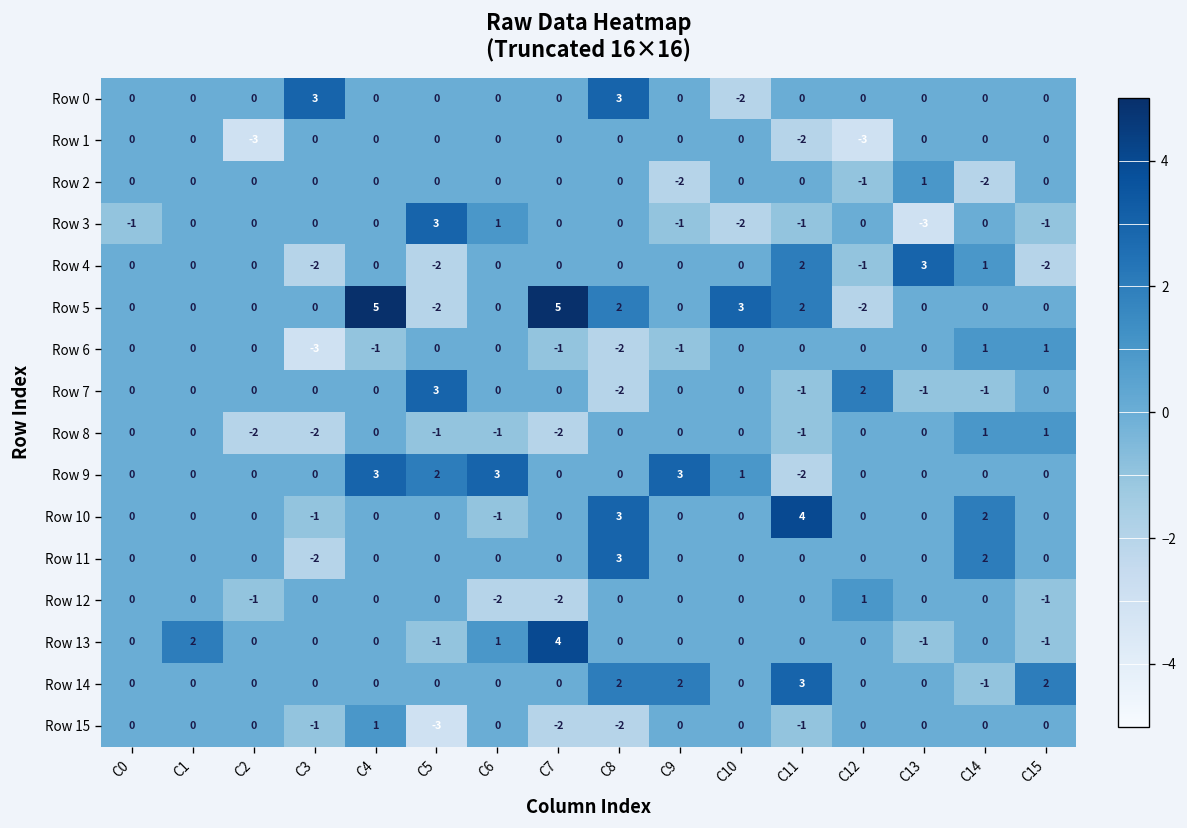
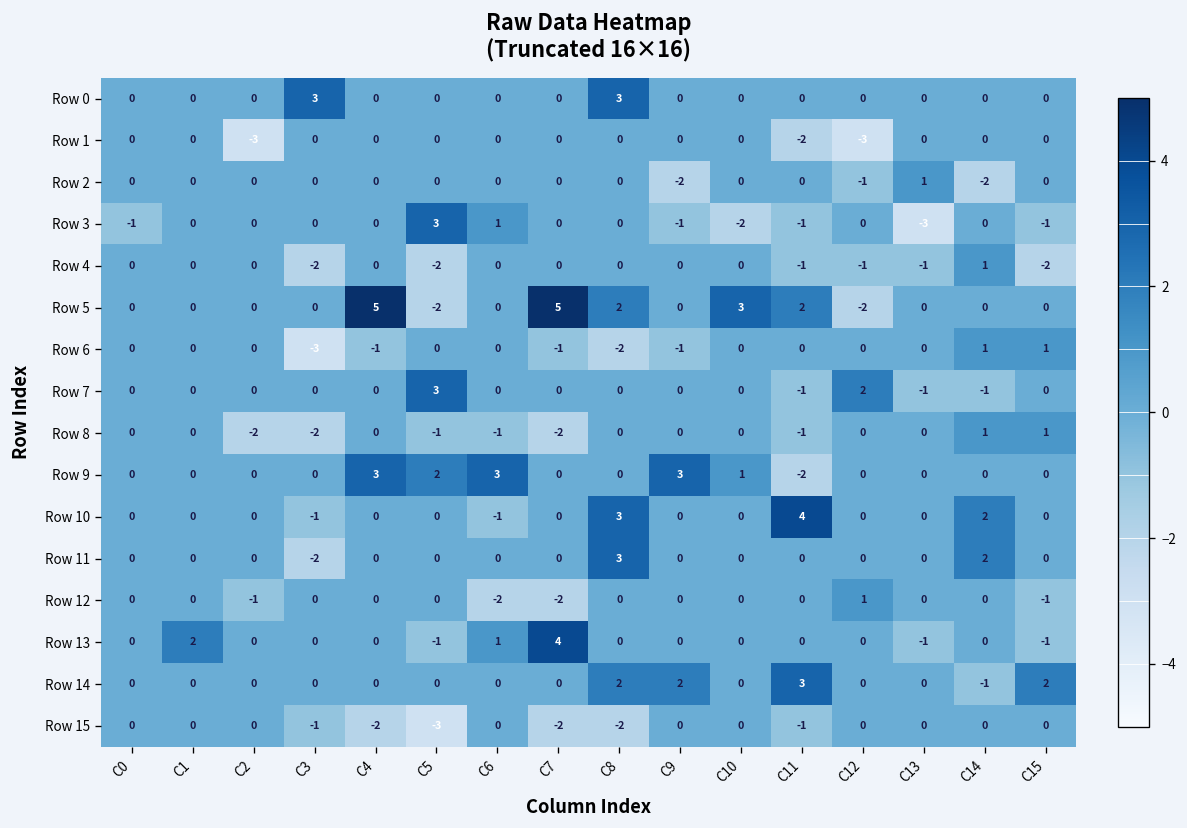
  {
    "Row 0": {
      "C0": 0,
      "C1": 0,
      "C2": 0,
      "C3": 3,
      "C4": 0,
      "C5": 0,
      "C6": 0,
      "C7": 0,
      "C8": 3,
      "C9": 0,
-     "C10": -2,
+     "C10": 0,
      "C11": 0,
      "C12": 0,
      "C13": 0,
      "C14": 0,
      "C15": 0
    },
    "Row 4": {
      "C0": 0,
      "C1": 0,
      "C2": 0,
      "C3": -2,
      "C4": 0,
      "C5": -2,
      "C6": 0,
      "C7": 0,
      "C8": 0,
      "C9": 0,
      "C10": 0,
-     "C11": 2,
+     "C11": -1,
      "C12": -1,
-     "C13": 3,
+     "C13": -1,
      "C14": 1,
      "C15": -2
    },
    "Row 7": {
      "C0": 0,
      "C1": 0,
      "C2": 0,
      "C3": 0,
      "C4": 0,
      "C5": 3,
      "C6": 0,
      "C7": 0,
-     "C8": -2,
+     "C8": 0,
      "C9": 0,
      "C10": 0,
      "C11": -1,
      "C12": 2,
      "C13": -1,
      "C14": -1,
      "C15": 0
    },
    "Row 15": {
      "C0": 0,
      "C1": 0,
      "C2": 0,
      "C3": -1,
-     "C4": 1,
+     "C4": -2,
      "C5": -3,
      "C6": 0,
      "C7": -2,
      "C8": -2,
      "C9": 0,
      "C10": 0,
      "C11": -1,
      "C12": 0,
      "C13": 0,
      "C14": 0,
      "C15": 0
    }
  }
